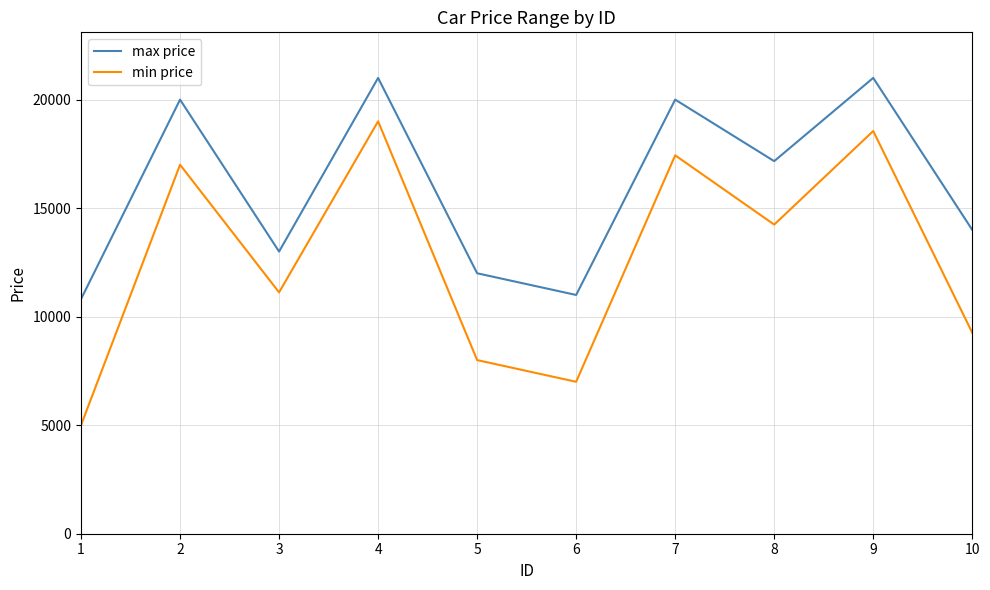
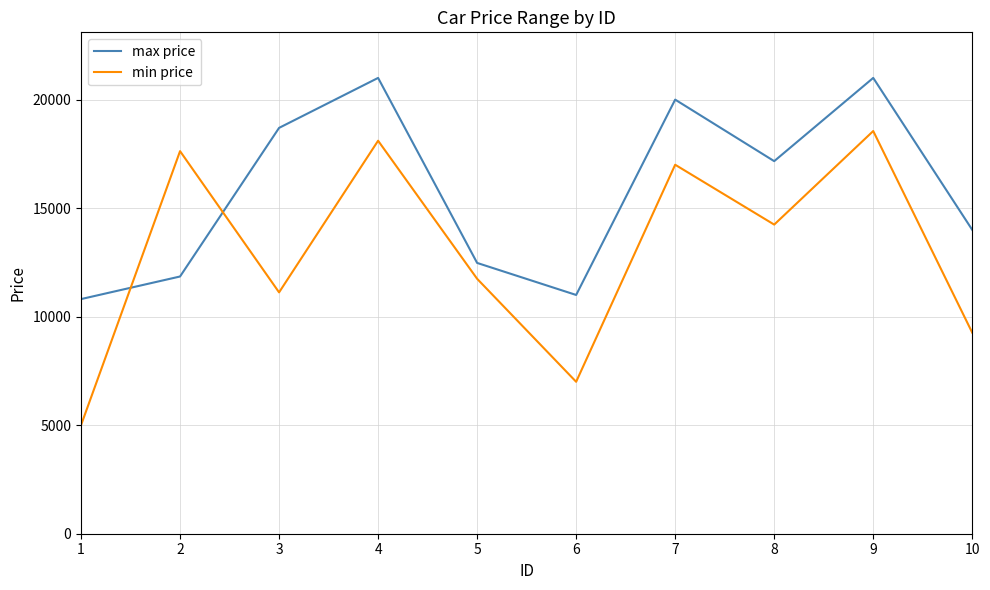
  {
    "max price": {
      "1": 10800,
-     "2": 20000,
-     "3": 13000,
+     "2": 11900,
+     "3": 18700,
      "4": 21000,
-     "5": 12000,
+     "5": 12500,
      "6": 11000,
      "7": 20000,
      "8": 17200,
      "9": 21000,
      "10": 14000
    },
    "min price": {
      "1": 5000,
-     "2": 17000,
+     "2": 17600,
      "3": 11100,
-     "4": 19000,
-     "5": 8000,
+     "4": 18100,
+     "5": 11700,
      "6": 7000,
-     "7": 17400,
+     "7": 17000,
      "8": 14200,
      "9": 18600,
      "10": 9300
    }
  }
